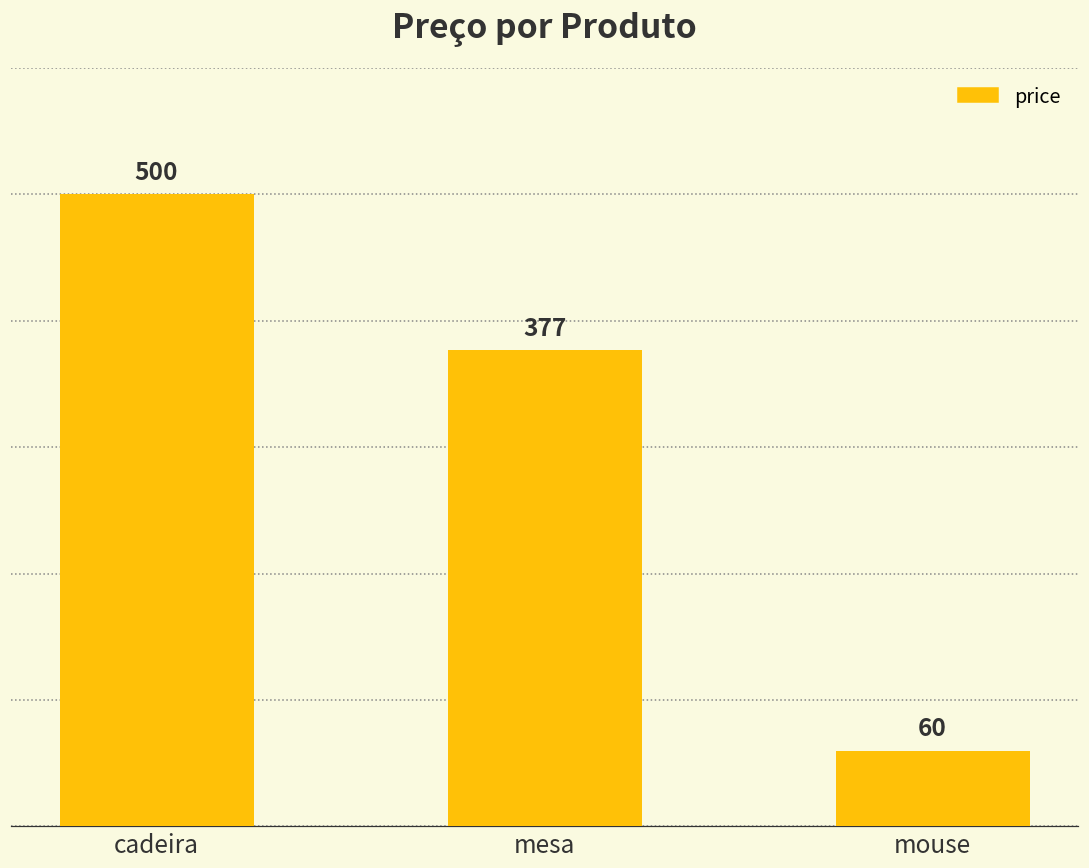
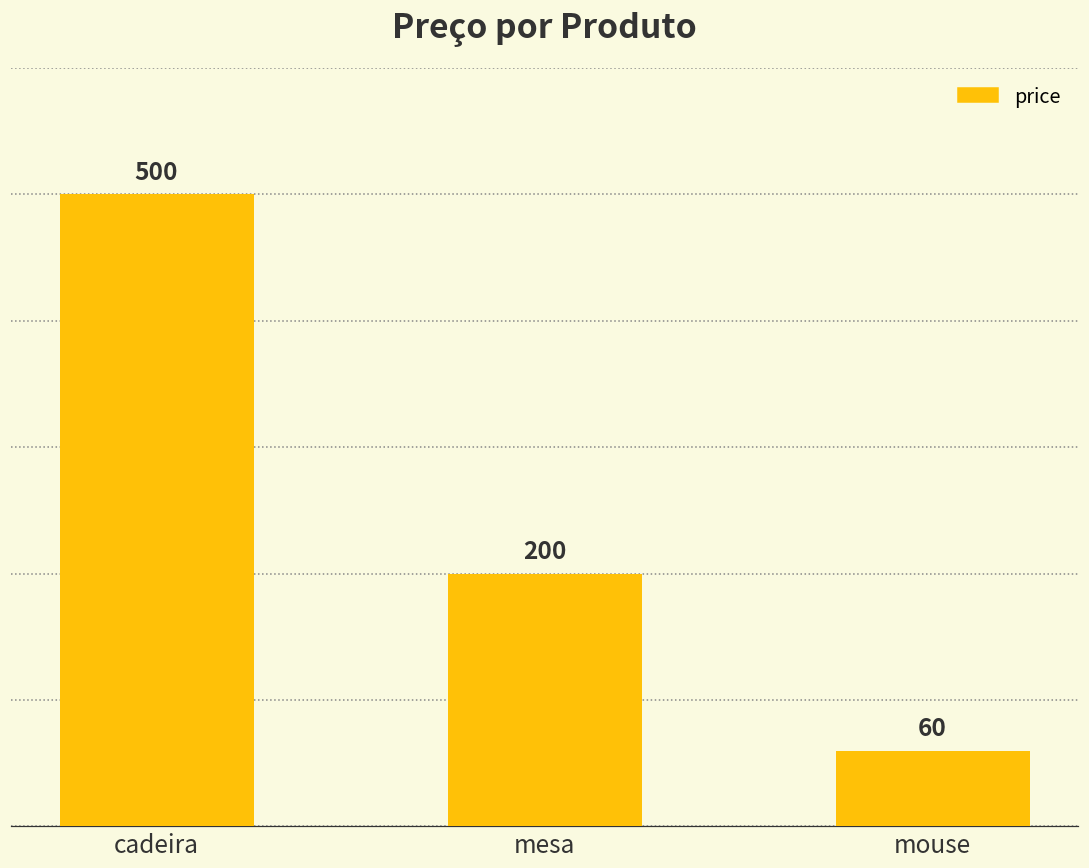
  {
    "cadeira": 500,
-   "mesa": 377,
+   "mesa": 200,
    "mouse": 60
  }
